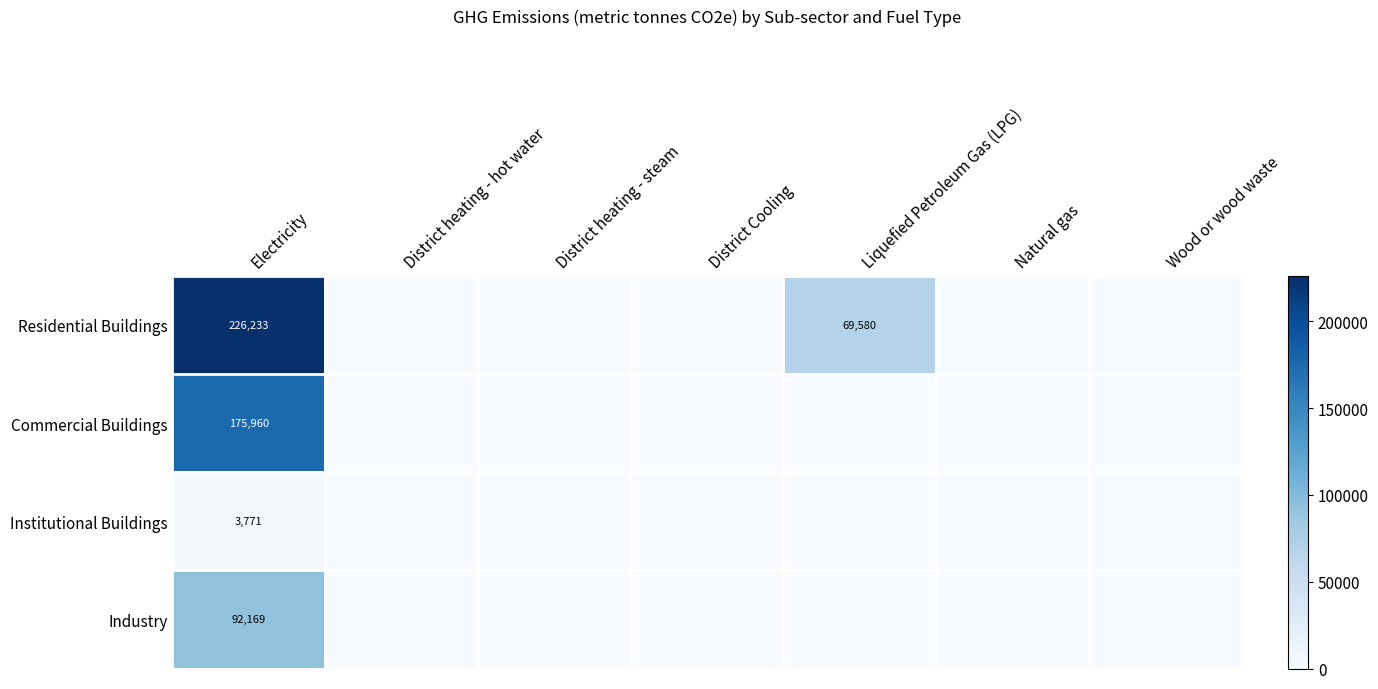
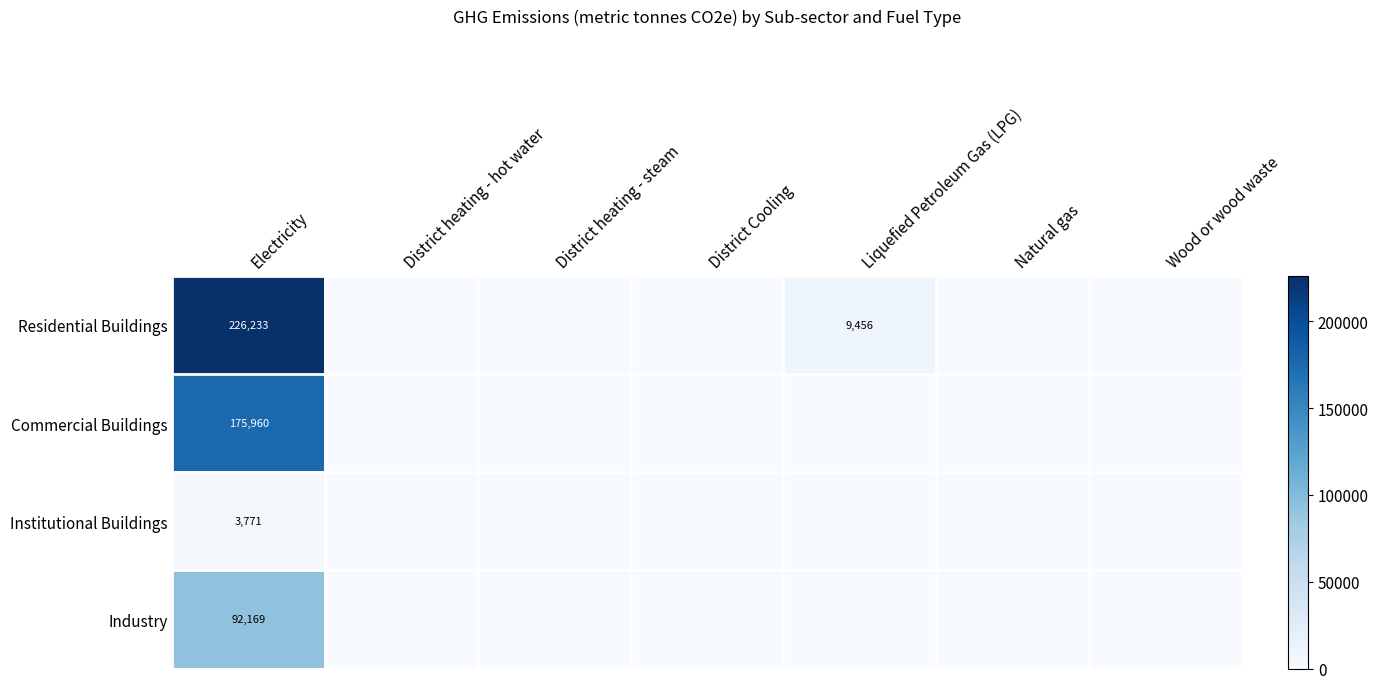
  {
    "Residential Buildings": {
      "Electricity": "226,233",
-     "Liquefied Petroleum Gas (LPG)": "69,580"
+     "Liquefied Petroleum Gas (LPG)": "9,456"
    },
    "Commercial Buildings": {
      "Electricity": "175,960"
    },
    "Institutional Buildings": {
      "Electricity": "3,771"
    },
    "Industry": {
      "Electricity": "92,169"
    }
  }
